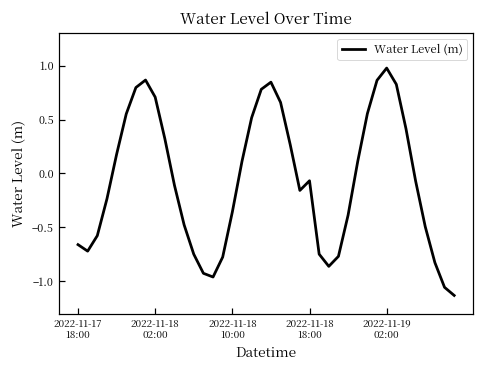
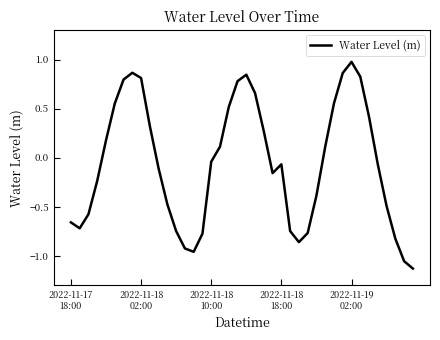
  {
    "2022-11-17 18:00": -0.7,
-   "2022-11-18 02:00": 0.7,
-   "2022-11-18 10:00": -0.4,
+   "2022-11-18 02:00": 0.8,
+   "2022-11-18 10:00": 0.0,
    "2022-11-18 18:00": -0.1,
    "2022-11-19 02:00": 1.0
  }
